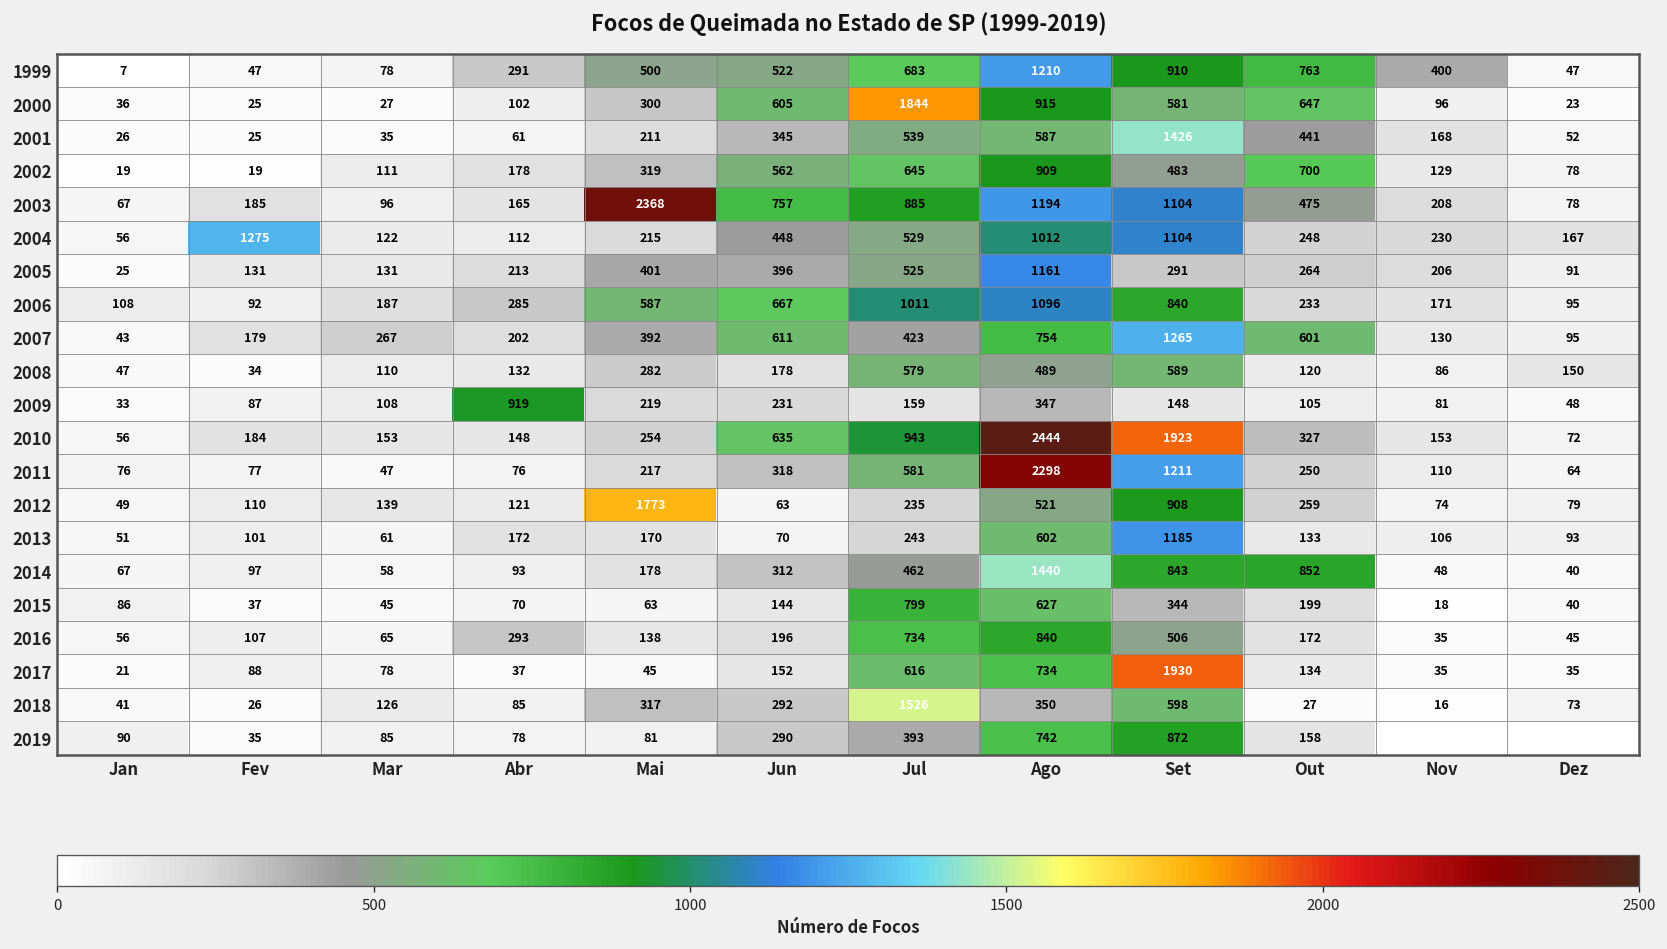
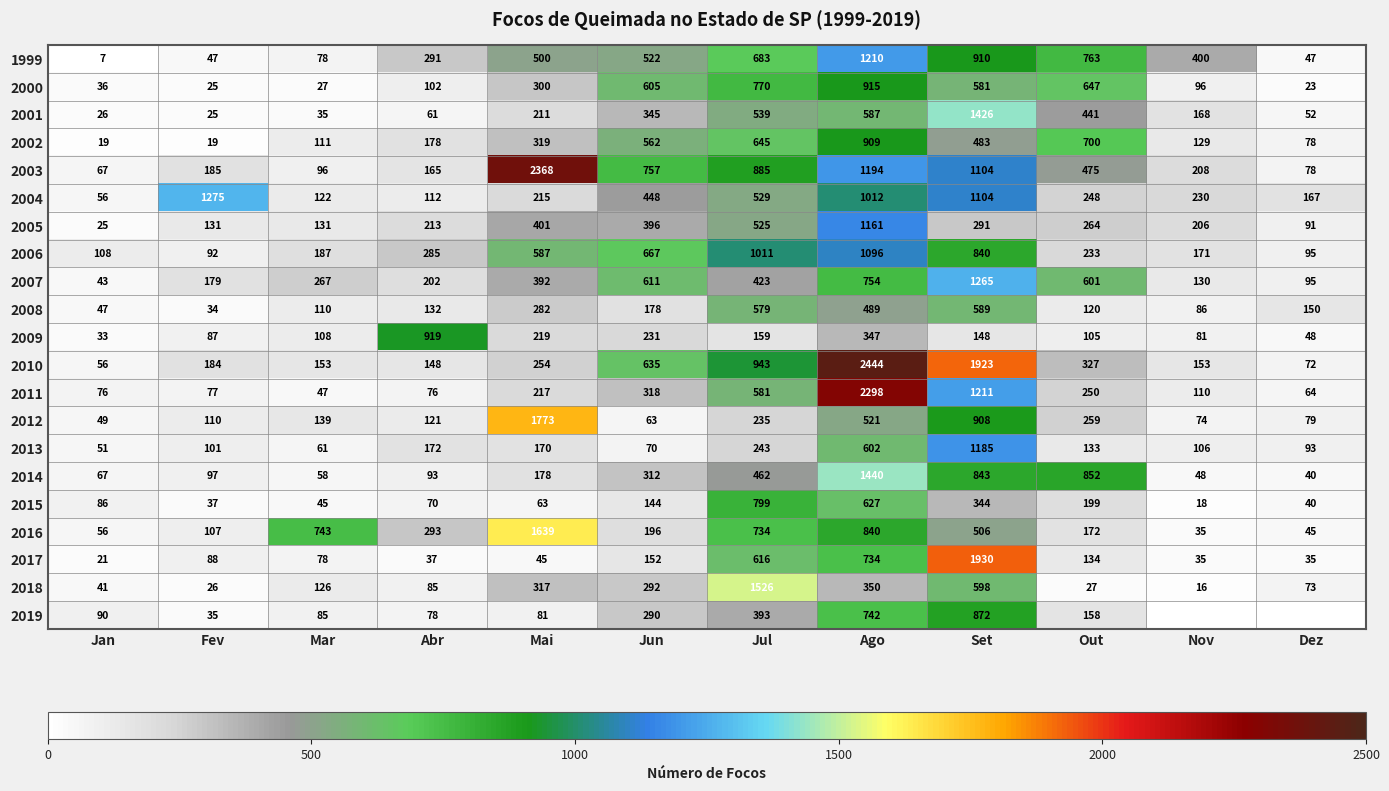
  {
    "2000": {
      "Jan": 36,
      "Fev": 25,
      "Mar": 27,
      "Abr": 102,
      "Mai": 300,
      "Jun": 605,
-     "Jul": 1844,
+     "Jul": 770,
      "Ago": 915,
      "Set": 581,
      "Out": 647,
      "Nov": 96,
      "Dez": 23
    },
    "2016": {
      "Jan": 56,
      "Fev": 107,
-     "Mar": 65,
+     "Mar": 743,
      "Abr": 293,
-     "Mai": 138,
+     "Mai": 1639,
      "Jun": 196,
      "Jul": 734,
      "Ago": 840,
      "Set": 506,
      "Out": 172,
      "Nov": 35,
      "Dez": 45
    }
  }
